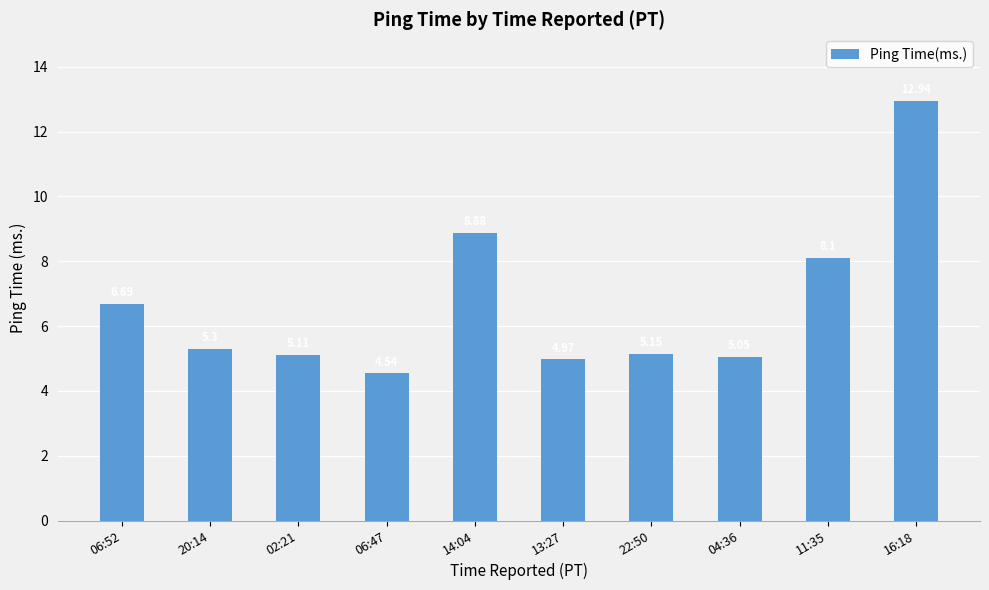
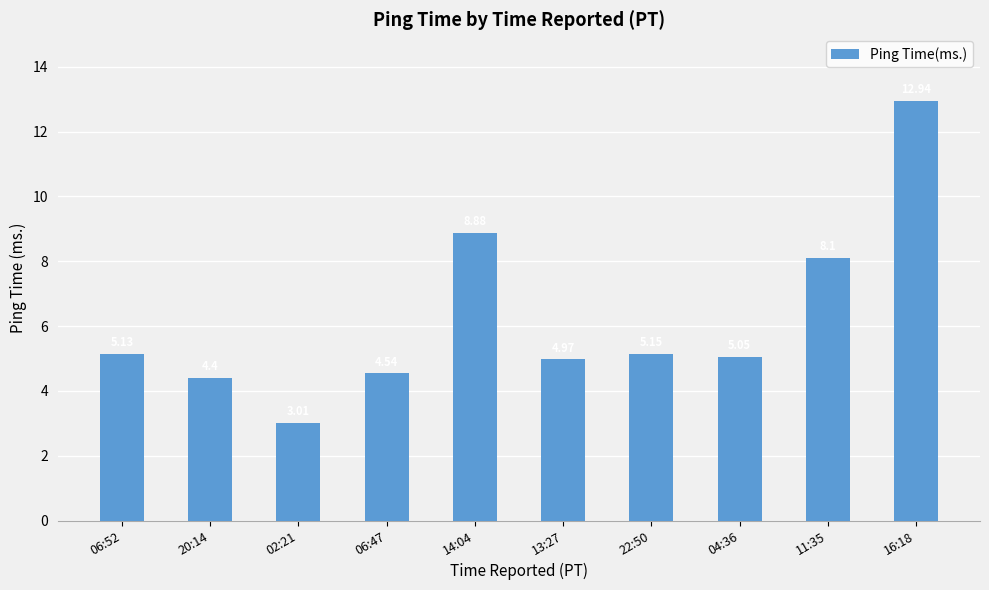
  {
-   "06:52": 6.7,
-   "20:14": 5.3,
-   "02:21": 5.1,
+   "06:52": 5.1,
+   "20:14": 4.4,
+   "02:21": 3.0,
    "06:47": 4.5,
    "14:04": 8.9,
    "13:27": 5.0,
    "22:50": 5.2,
    "04:36": 5.1,
    "11:35": 8.1,
    "16:18": 12.9
  }
